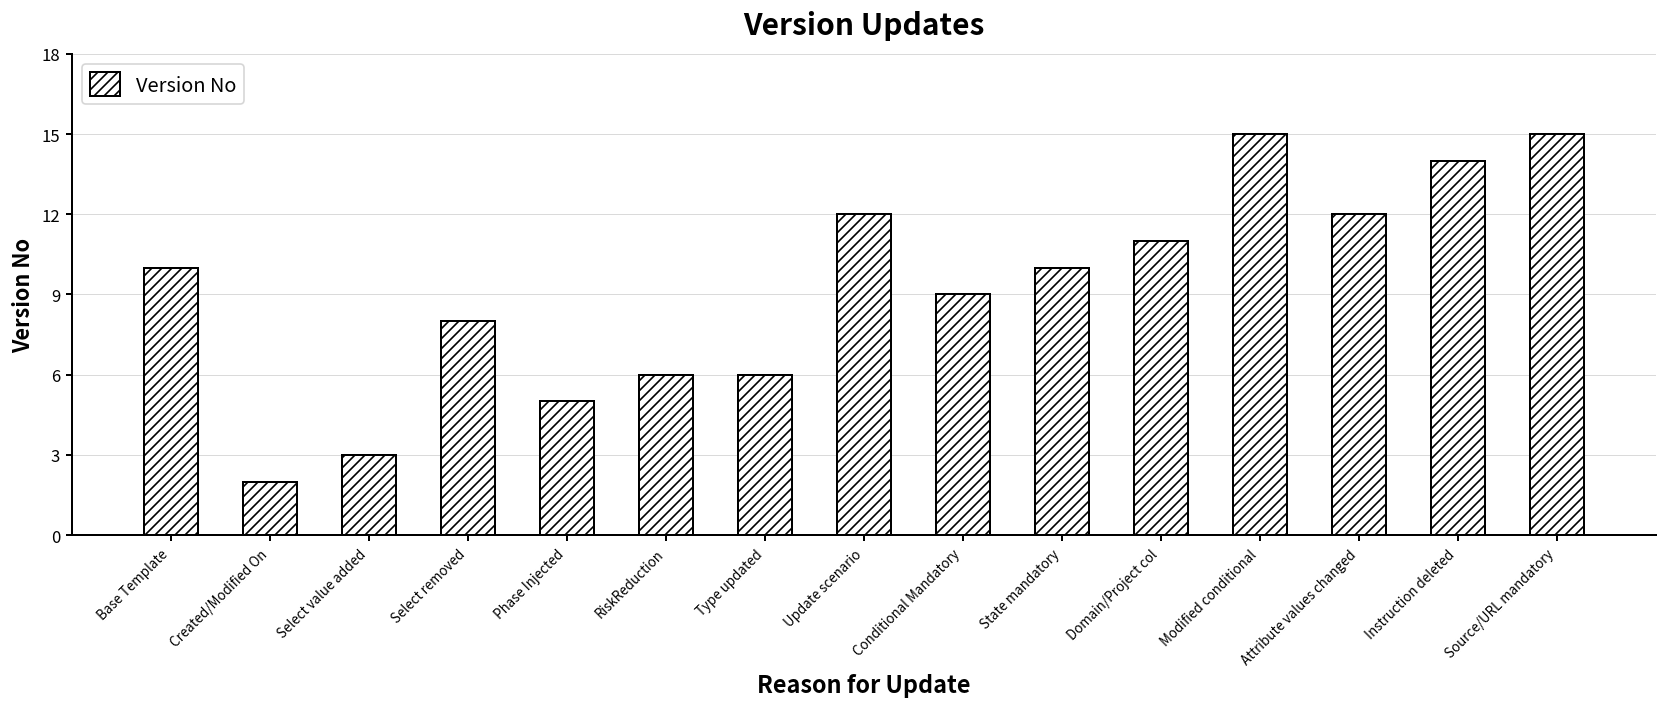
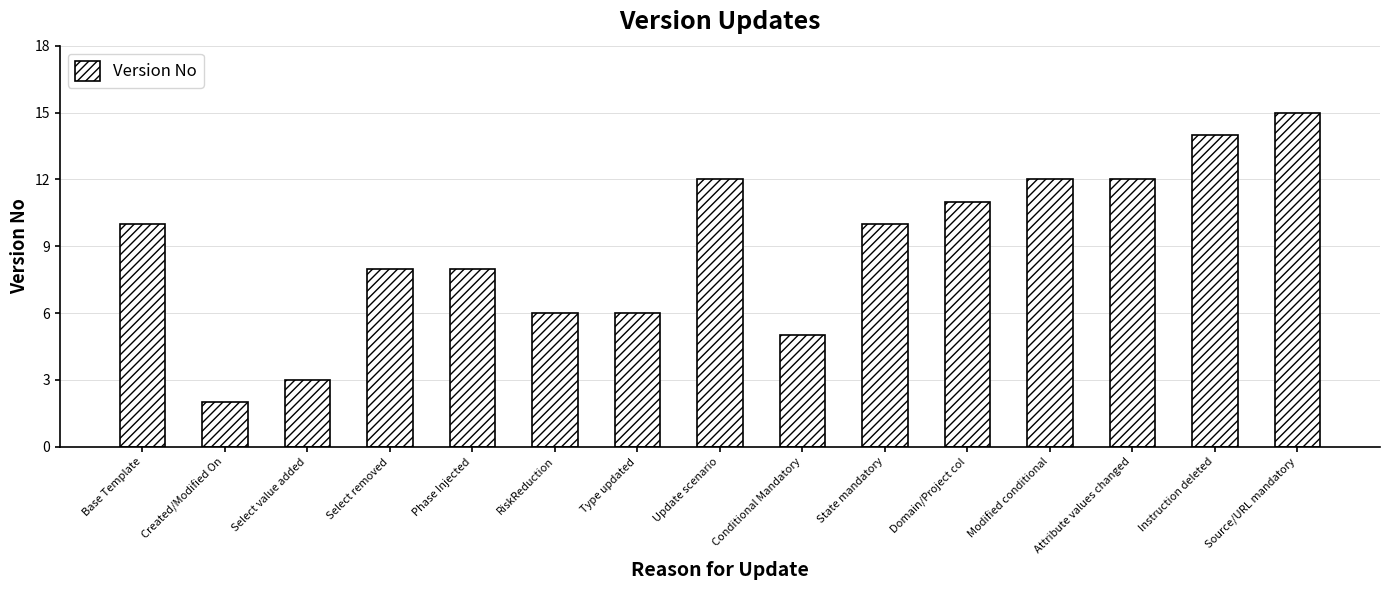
  {
    "Base Template": 10,
    "Created/Modified On": 2,
    "Select value added": 3,
    "Select removed": 8,
-   "Phase Injected": 5,
+   "Phase Injected": 8,
    "RiskReduction": 6,
    "Type updated": 6,
    "Update scenario": 12,
-   "Conditional Mandatory": 9,
+   "Conditional Mandatory": 5,
    "State mandatory": 10,
    "Domain/Project col": 11,
-   "Modified conditional": 15,
+   "Modified conditional": 12,
    "Attribute values changed": 12,
    "Instruction deleted": 14,
    "Source/URL mandatory": 15
  }
